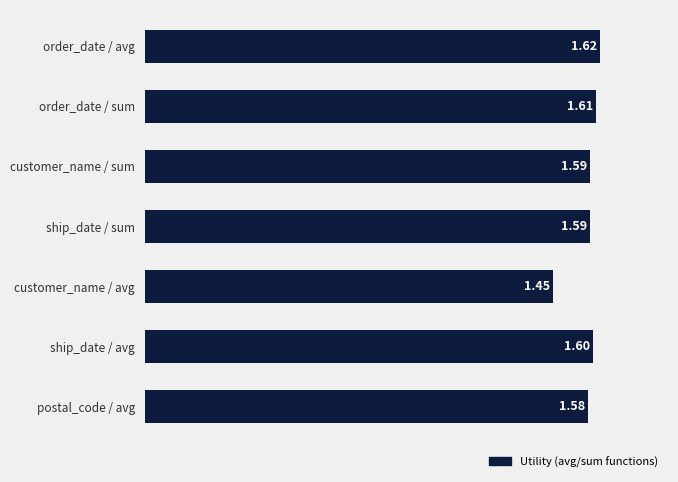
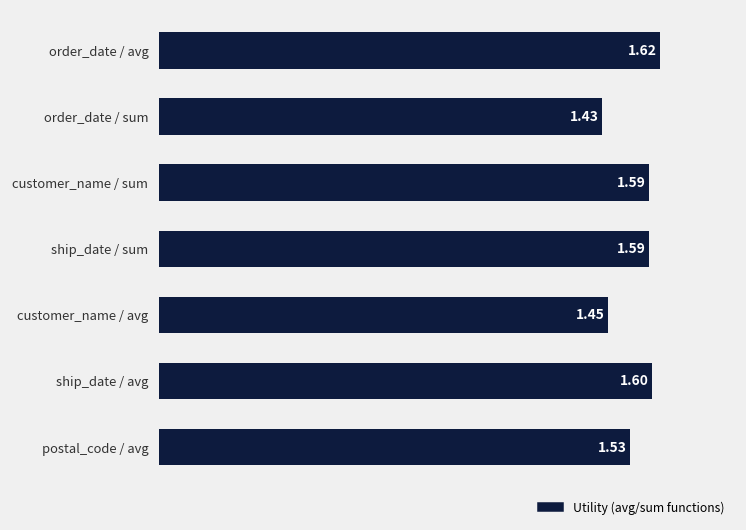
  {
    "order_date / avg": 1.62,
-   "order_date / sum": 1.61,
+   "order_date / sum": 1.43,
    "customer_name / sum": 1.59,
    "ship_date / sum": 1.59,
    "customer_name / avg": 1.45,
    "ship_date / avg": 1.60,
-   "postal_code / avg": 1.58
+   "postal_code / avg": 1.53
  }
